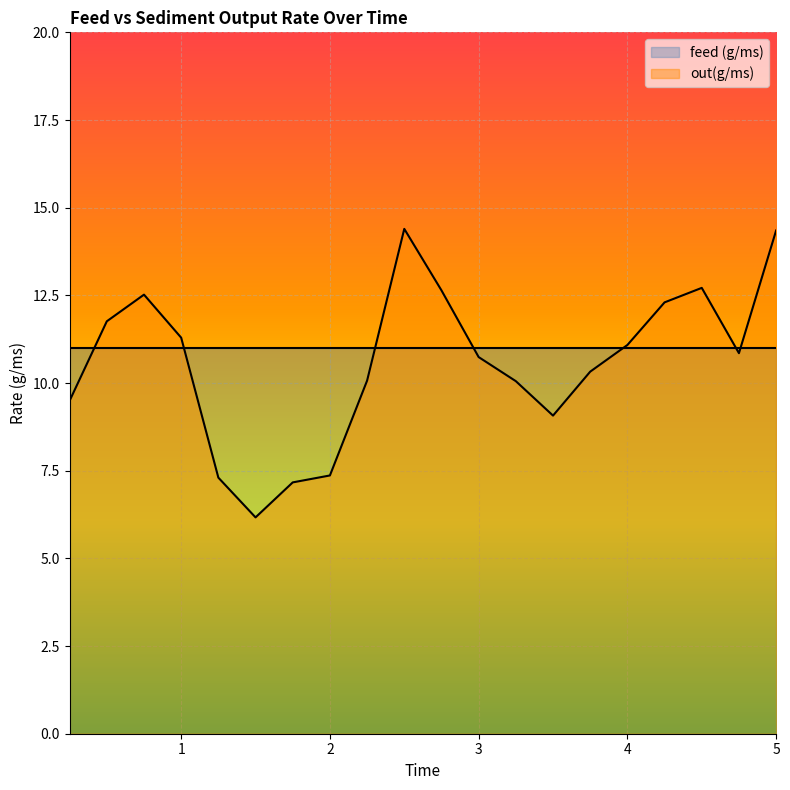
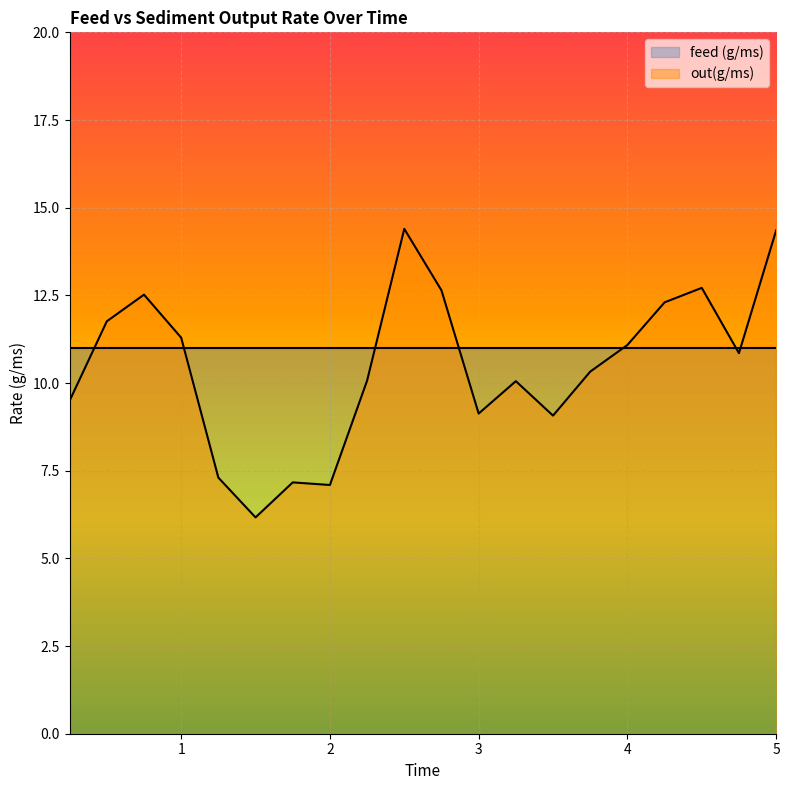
  {
    "feed (g/ms)": {
      "1": 11.0,
      "2": 11.0,
      "3": 11.0,
      "4": 11.0,
      "5": 11.0
    },
    "out(g/ms)": {
      "1": 11.3,
-     "2": 7.4,
-     "3": 10.7,
+     "2": 7.1,
+     "3": 9.1,
      "4": 11.1,
      "5": 14.4
    }
  }
